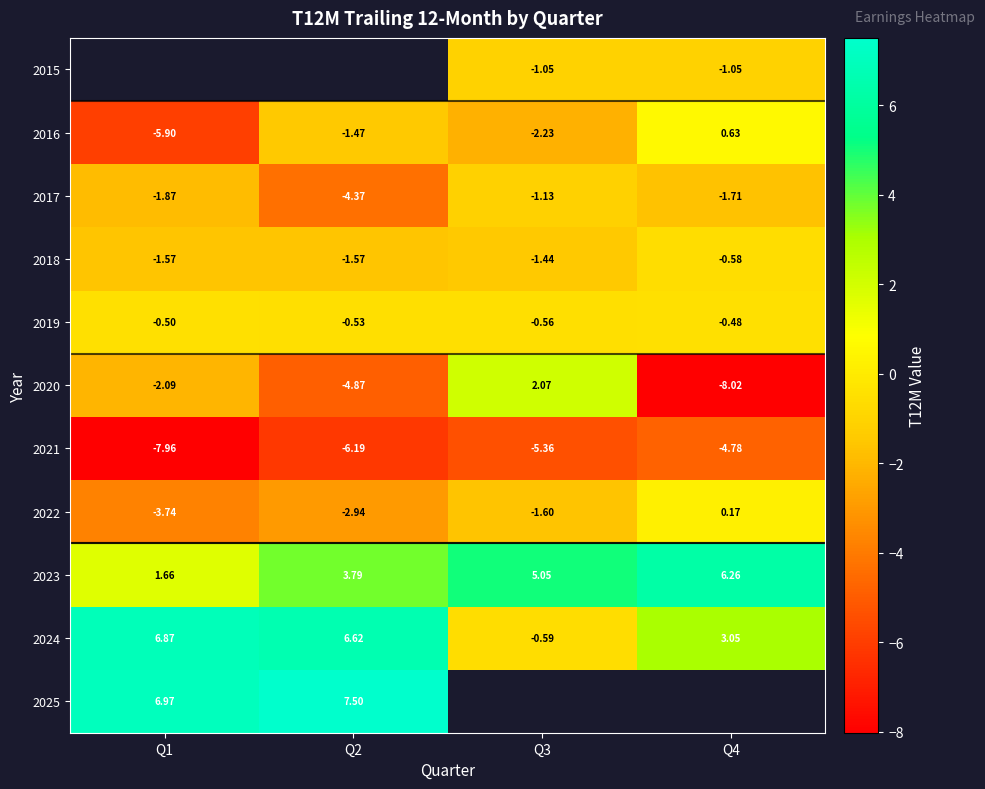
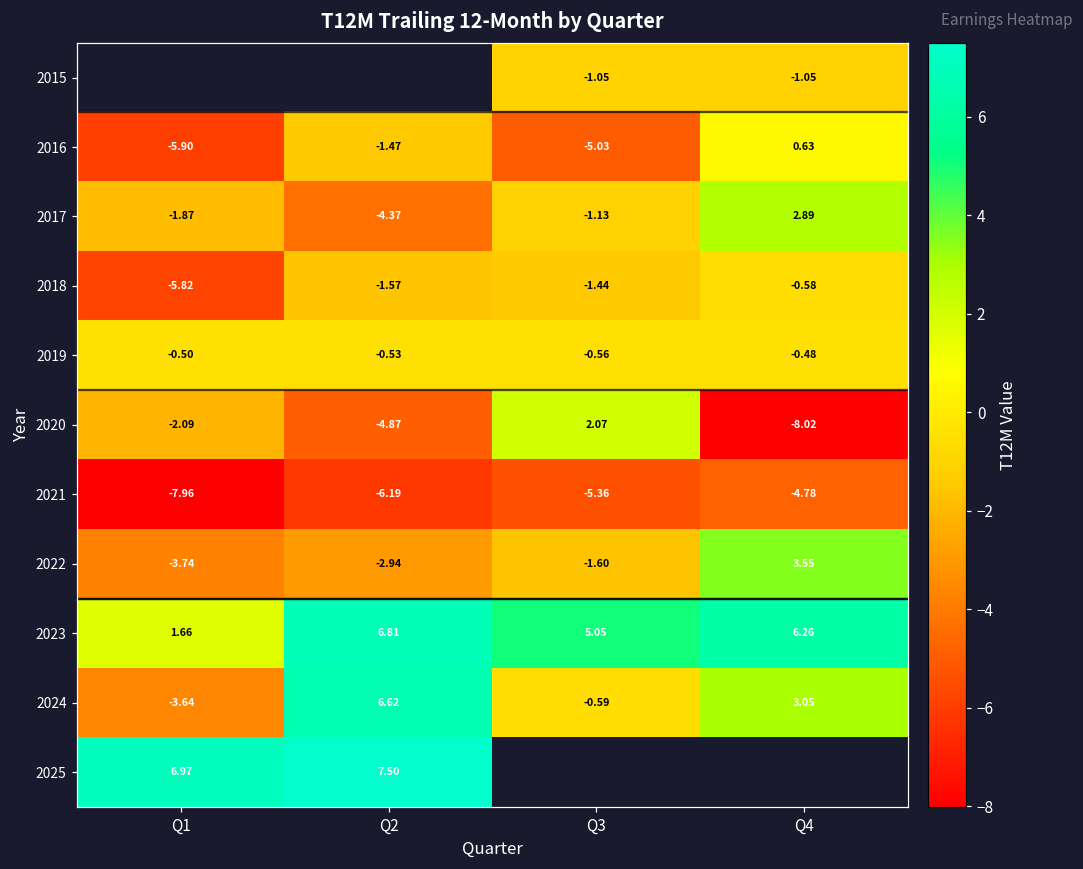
  {
    "2015": {
      "Q3": -1.05,
      "Q4": -1.05
    },
    "2016": {
      "Q1": -5.90,
      "Q2": -1.47,
-     "Q3": -2.23,
+     "Q3": -5.03,
      "Q4": 0.63
    },
    "2017": {
      "Q1": -1.87,
      "Q2": -4.37,
      "Q3": -1.13,
-     "Q4": -1.71
+     "Q4": 2.89
    },
    "2018": {
-     "Q1": -1.57,
+     "Q1": -5.82,
      "Q2": -1.57,
      "Q3": -1.44,
      "Q4": -0.58
    },
    "2019": {
      "Q1": -0.50,
      "Q2": -0.53,
      "Q3": -0.56,
      "Q4": -0.48
    },
    "2020": {
      "Q1": -2.09,
      "Q2": -4.87,
      "Q3": 2.07,
      "Q4": -8.02
    },
    "2021": {
      "Q1": -7.96,
      "Q2": -6.19,
      "Q3": -5.36,
      "Q4": -4.78
    },
    "2022": {
      "Q1": -3.74,
      "Q2": -2.94,
      "Q3": -1.60,
-     "Q4": 0.17
+     "Q4": 3.55
    },
    "2023": {
      "Q1": 1.66,
-     "Q2": 3.79,
+     "Q2": 6.81,
      "Q3": 5.05,
      "Q4": 6.26
    },
    "2024": {
-     "Q1": 6.87,
+     "Q1": -3.64,
      "Q2": 6.62,
      "Q3": -0.59,
      "Q4": 3.05
    },
    "2025": {
      "Q1": 6.97,
      "Q2": 7.50
    }
  }
